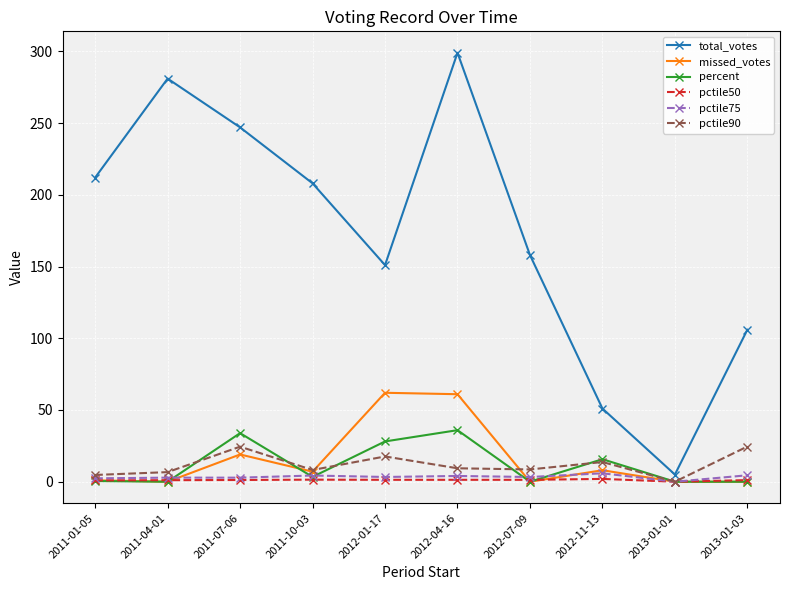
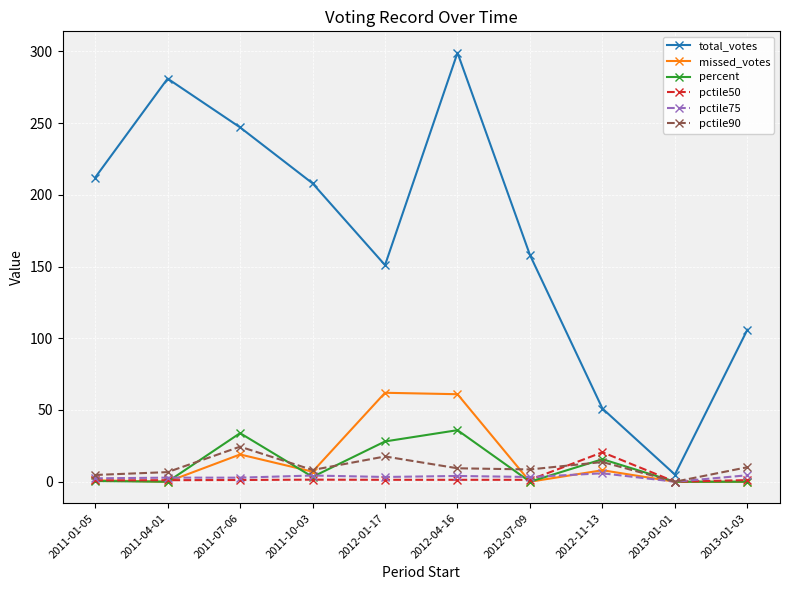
  {
    "total_votes": {
      "2011-01-05": 212,
      "2011-04-01": 281,
      "2011-07-06": 247,
      "2011-10-03": 208,
      "2012-01-17": 151,
      "2012-04-16": 299,
      "2012-07-09": 158,
      "2012-11-13": 51,
      "2013-01-01": 5,
      "2013-01-03": 106
    },
    "missed_votes": {
      "2011-07-06": 19,
      "2012-01-17": 62,
      "2012-04-16": 61,
      "2012-11-13": 8
    },
    "percent": {
      "2011-07-06": 34,
      "2012-01-17": 28,
      "2012-04-16": 36,
      "2012-11-13": 16
    },
    "pctile50": {
      "2011-10-03": 1,
      "2012-01-17": 1,
      "2012-04-16": 1,
-     "2012-11-13": 2
+     "2012-11-13": 21
    },
    "pctile75": {
      "2011-04-01": 3,
      "2012-01-17": 3,
      "2012-04-16": 4,
      "2012-07-09": 3,
      "2012-11-13": 6,
      "2013-01-03": 4
    },
    "pctile90": {
      "2011-01-05": 5,
      "2011-04-01": 7,
      "2011-07-06": 24,
      "2012-01-17": 18,
      "2012-04-16": 9,
      "2012-07-09": 9,
      "2012-11-13": 14,
-     "2013-01-03": 25
+     "2013-01-03": 10
    }
  }
